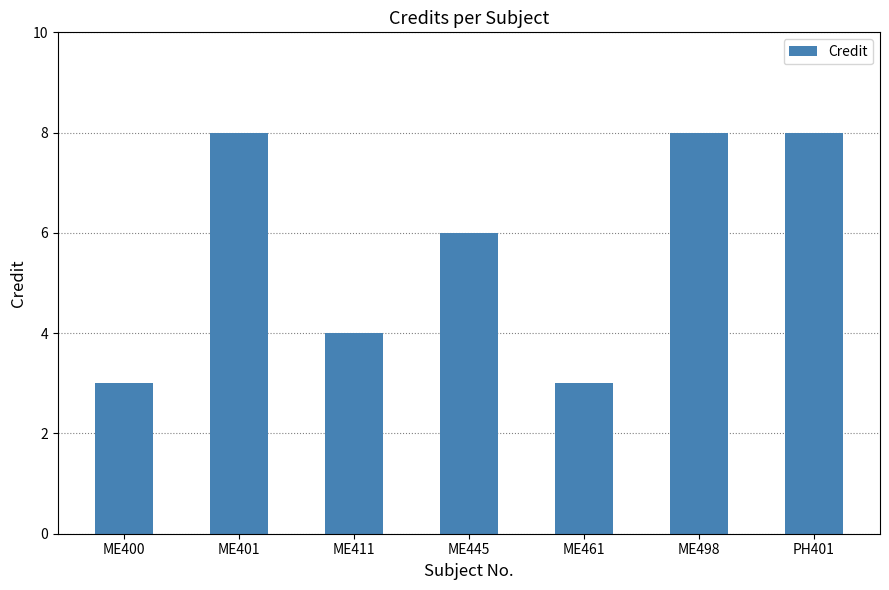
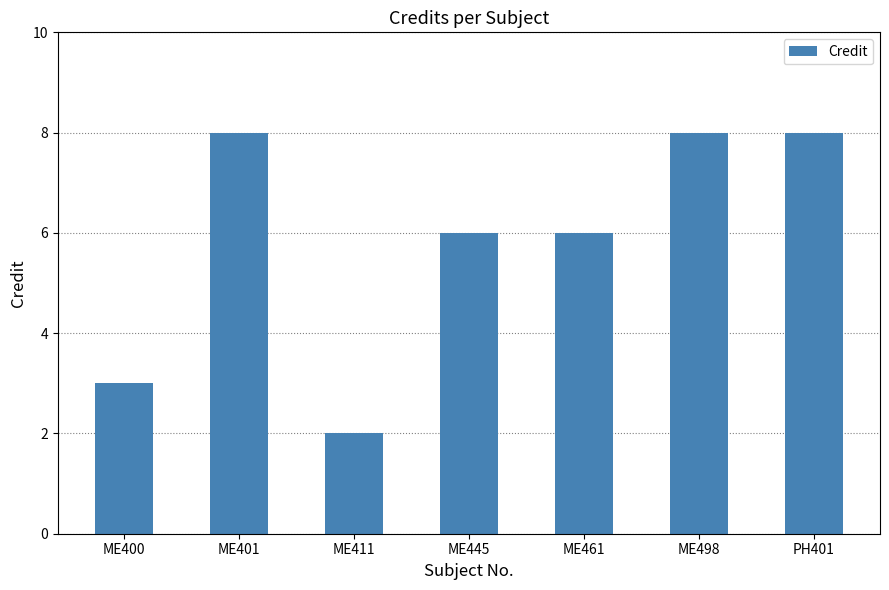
  {
    "ME400": 3,
    "ME401": 8,
-   "ME411": 4,
+   "ME411": 2,
    "ME445": 6,
-   "ME461": 3,
+   "ME461": 6,
    "ME498": 8,
    "PH401": 8
  }
